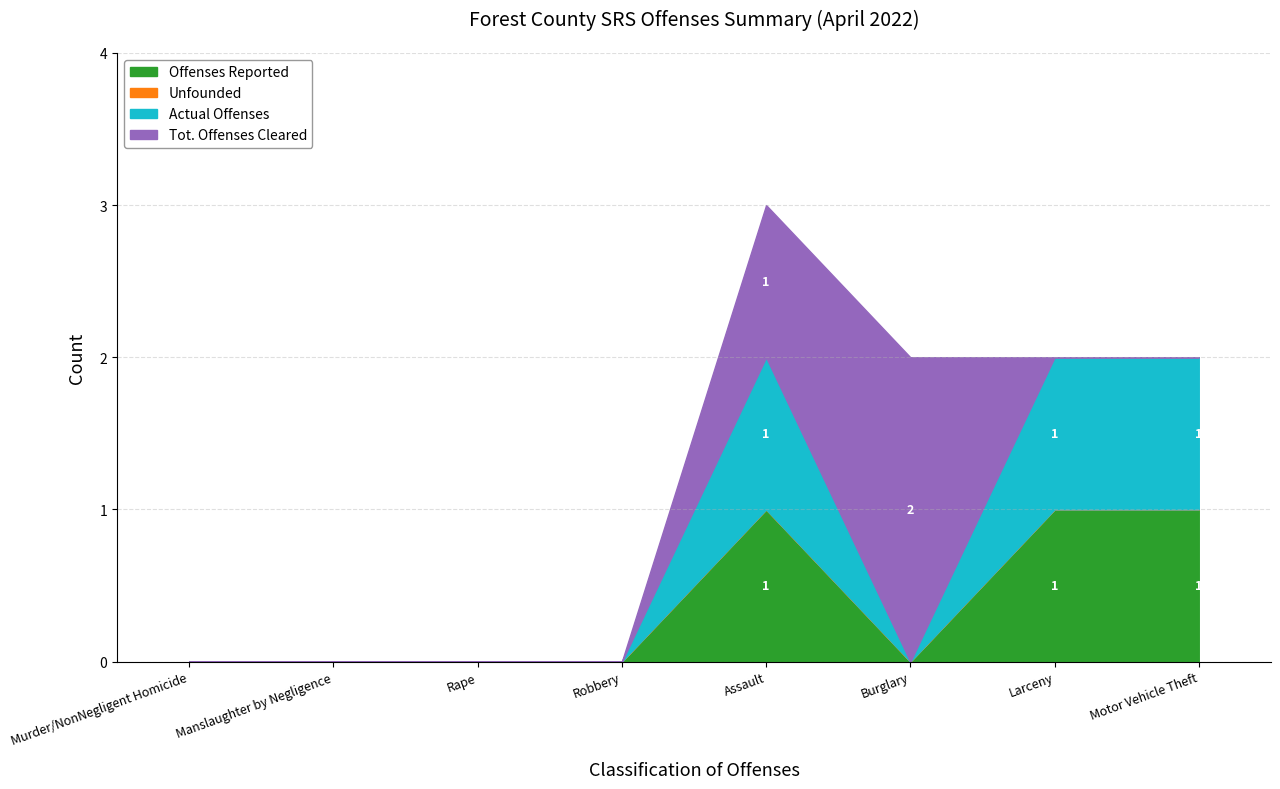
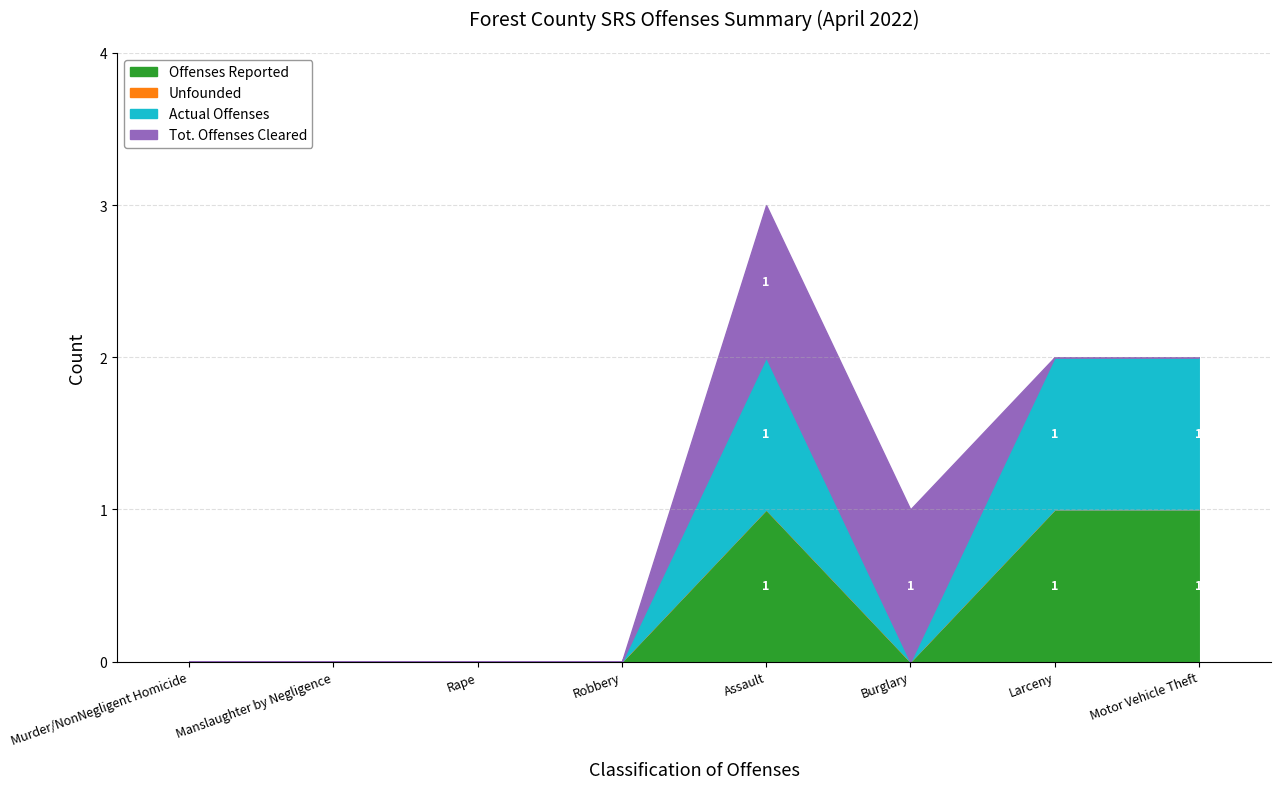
  {
    "Tot. Offenses Cleared": {
-     "Burglary": 2
+     "Burglary": 1
    }
  }
